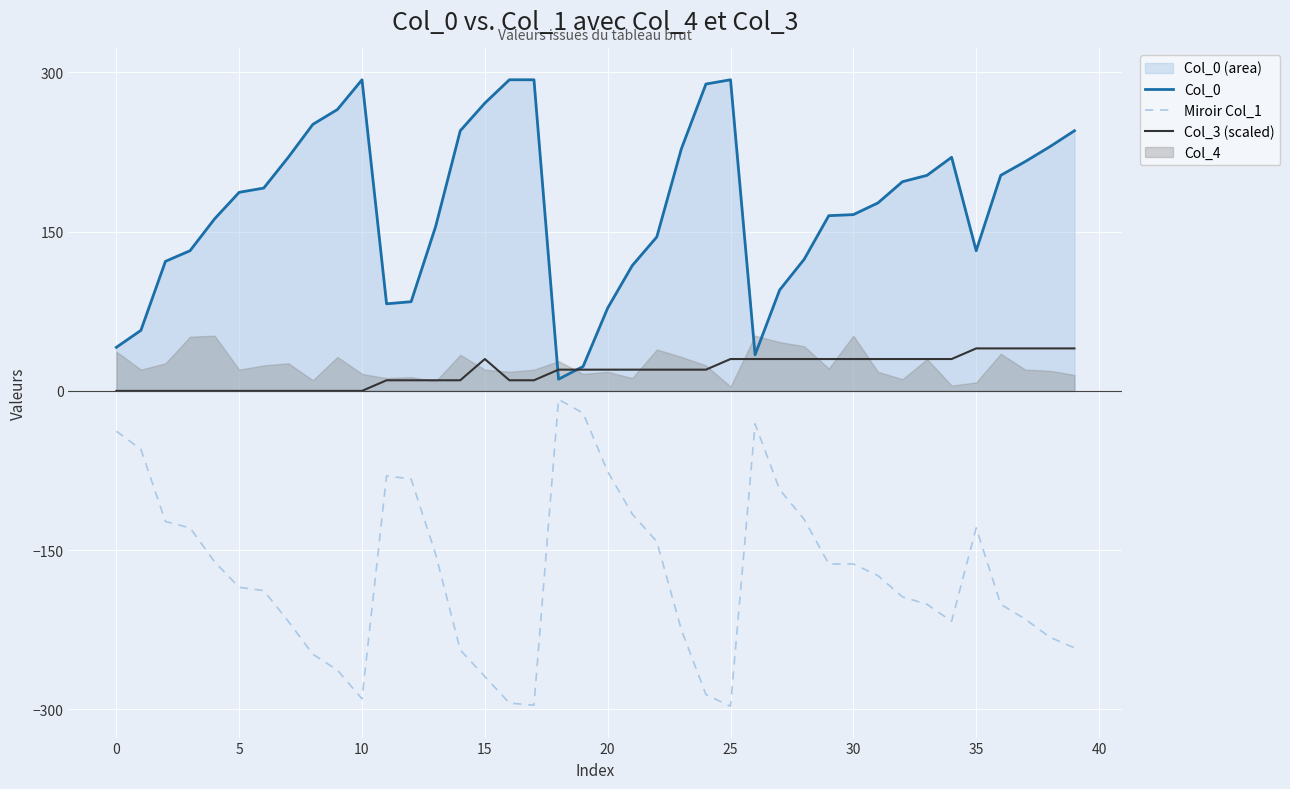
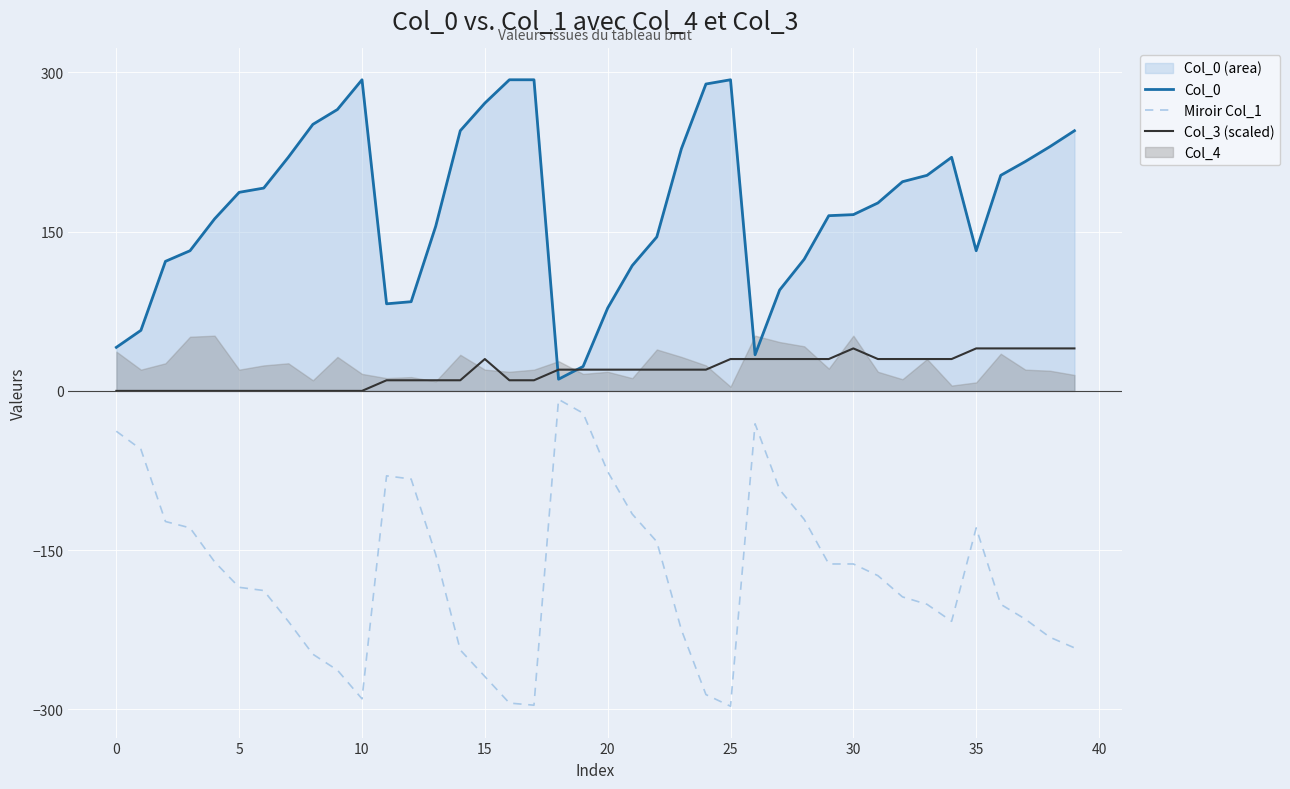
  {
    "Col_3 (scaled)": {
      "0": 0,
      "5": 0,
      "10": 0,
      "15": 30,
      "25": 30,
-     "30": 30,
+     "30": 40,
      "35": 40
    }
  }
